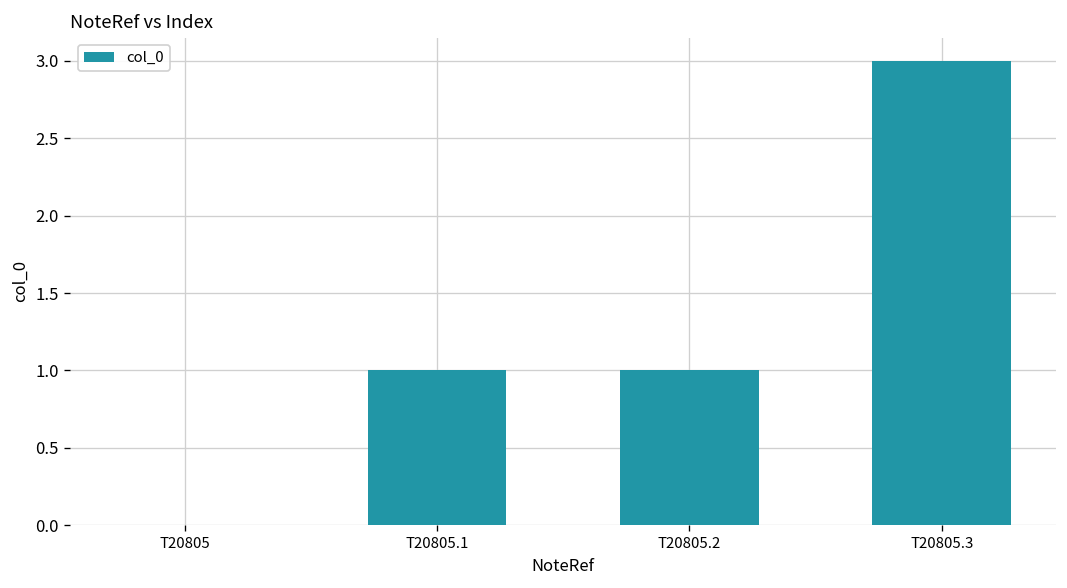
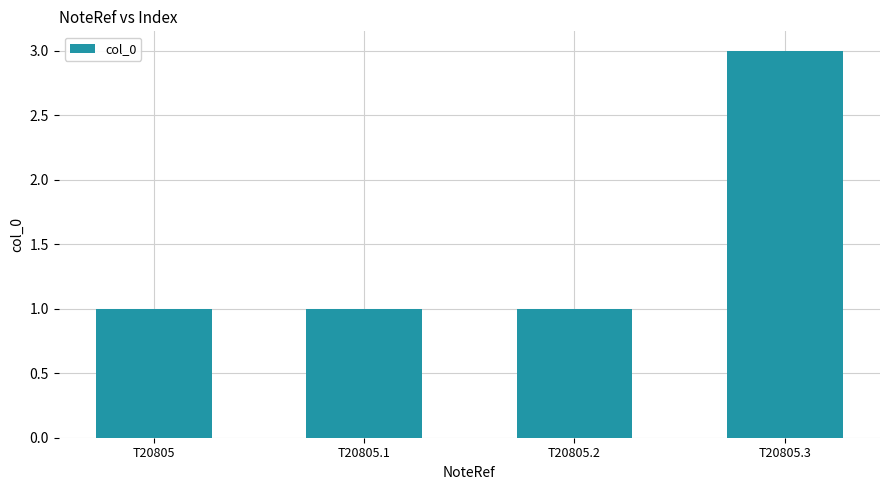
  {
-   "T20805": 0,
+   "T20805": 1,
    "T20805.1": 1,
    "T20805.2": 1,
    "T20805.3": 3
  }
